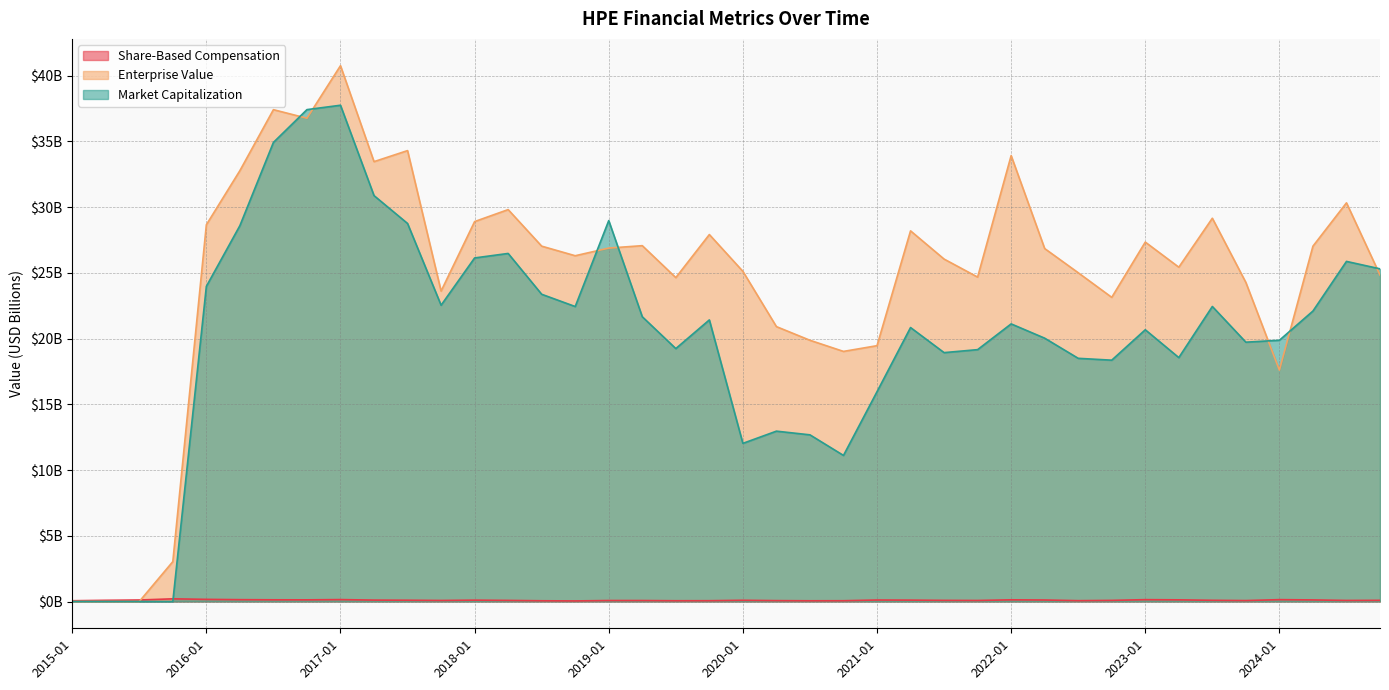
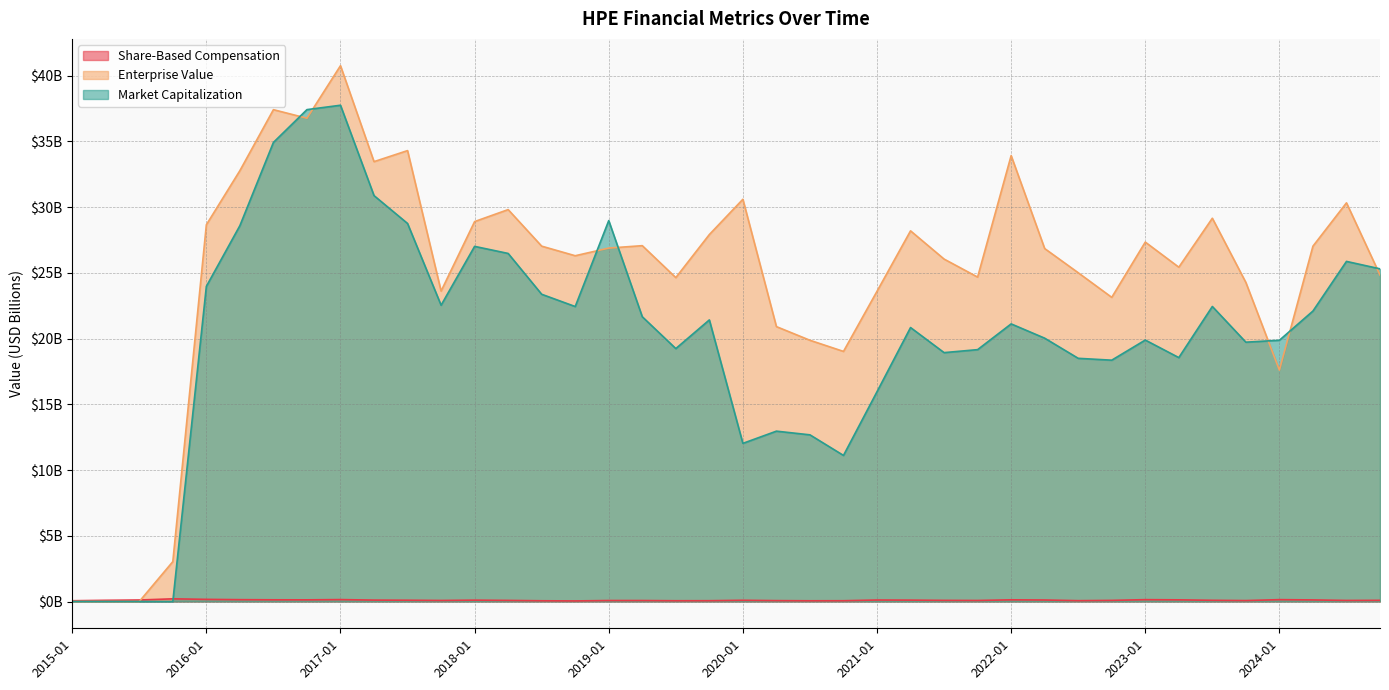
  {
    "Share-Based Compensation": {
      "2016-01": "$200000000",
      "2017-01": "$100000000",
      "2018-01": "$100000000",
      "2019-01": "$100000000",
      "2020-01": "$100000000",
      "2021-01": "$100000000",
      "2022-01": "$100000000",
      "2023-01": "$100000000",
      "2024-01": "$100000000"
    },
    "Enterprise Value": {
      "2016-01": "$28700000000",
      "2017-01": "$40800000000",
      "2018-01": "$28900000000",
      "2019-01": "$26900000000",
-     "2020-01": "$25100000000",
-     "2021-01": "$19500000000",
+     "2020-01": "$30600000000",
+     "2021-01": "$23600000000",
      "2022-01": "$33900000000",
      "2023-01": "$27300000000",
      "2024-01": "$17600000000"
    },
    "Market Capitalization": {
      "2016-01": "$24000000000",
      "2017-01": "$37800000000",
-     "2018-01": "$26100000000",
+     "2018-01": "$27000000000",
      "2019-01": "$29000000000",
      "2020-01": "$12000000000",
      "2021-01": "$16000000000",
      "2022-01": "$21100000000",
-     "2023-01": "$20700000000",
+     "2023-01": "$19900000000",
      "2024-01": "$19900000000"
    }
  }
